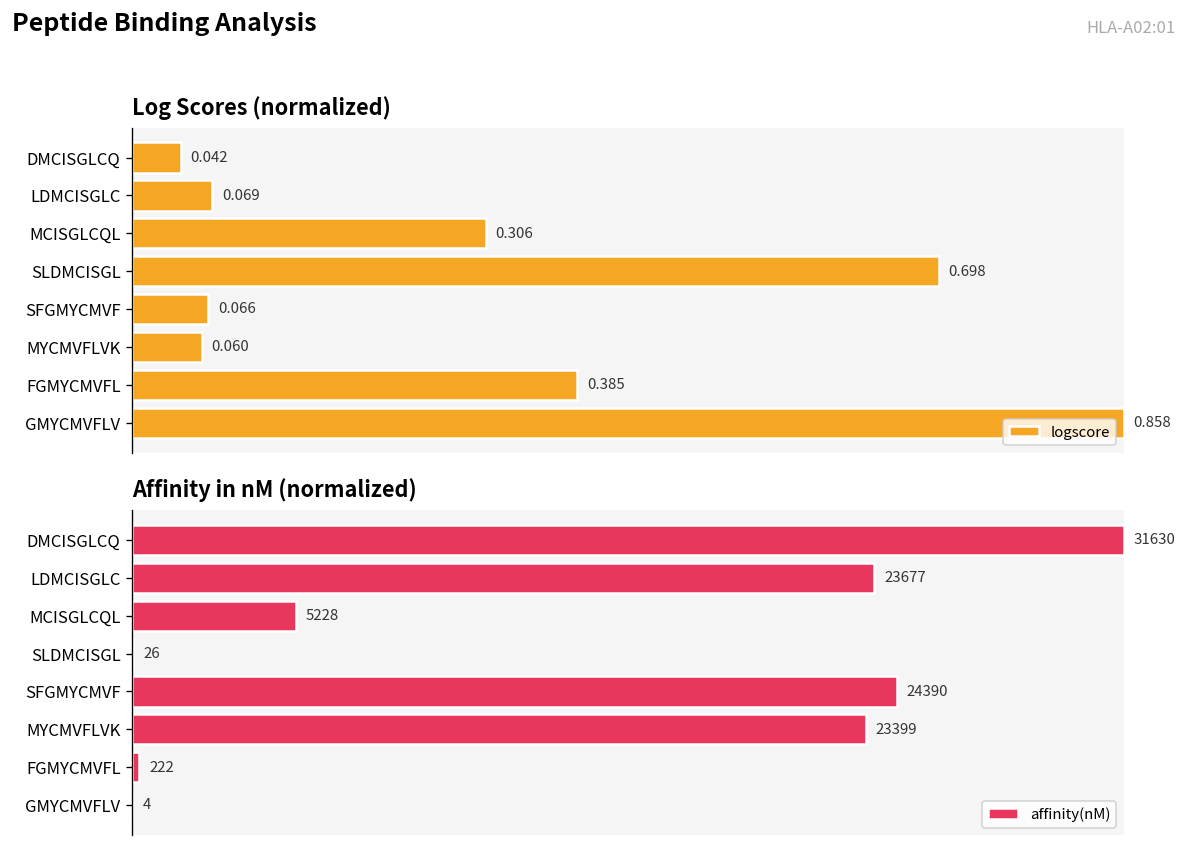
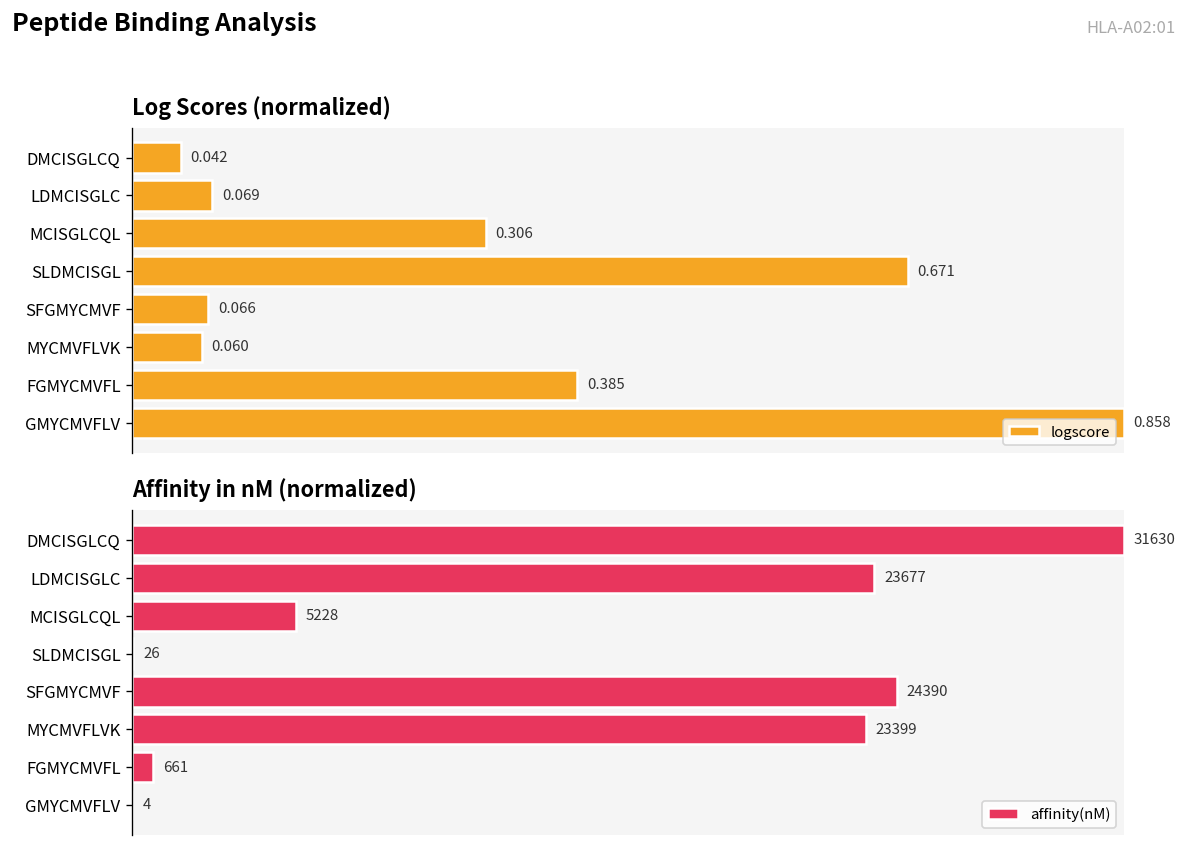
  {
    "Log Scores (normalized)": {
-     "SLDMCISGL": 0.698
+     "SLDMCISGL": 0.671
    },
    "Affinity in nM (normalized)": {
-     "FGMYCMVFL": 222
+     "FGMYCMVFL": 661
    }
  }
